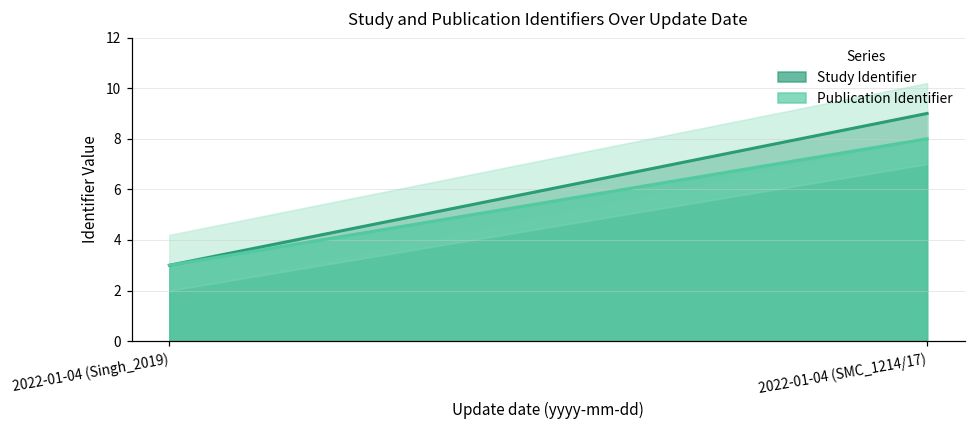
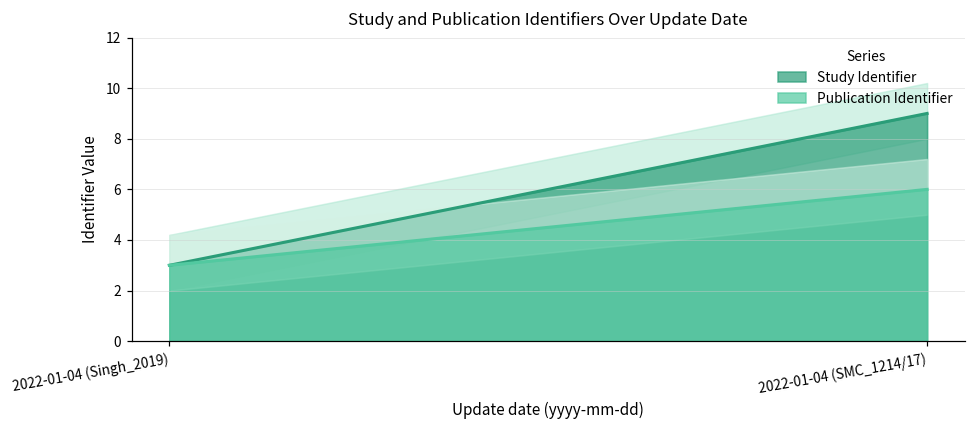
  {
    "Study Identifier": {
      "2022-01-04 (SMC_1214/17)": 9
    },
    "Publication Identifier": {
-     "2022-01-04 (SMC_1214/17)": 8
+     "2022-01-04 (SMC_1214/17)": 6
    }
  }
